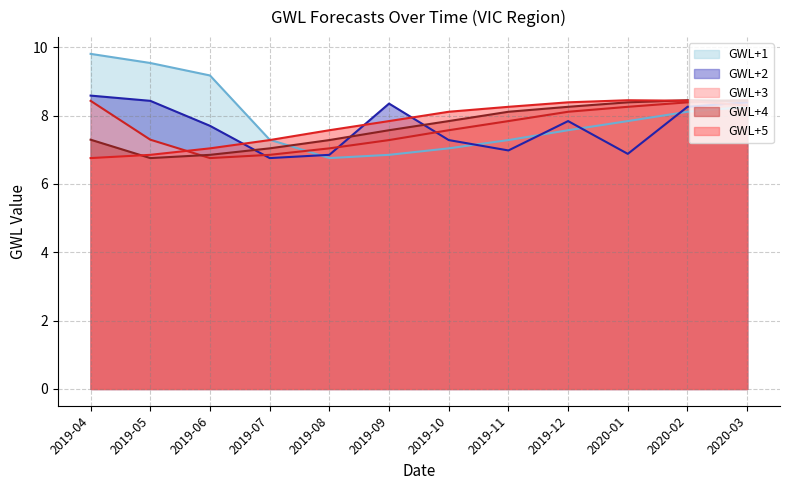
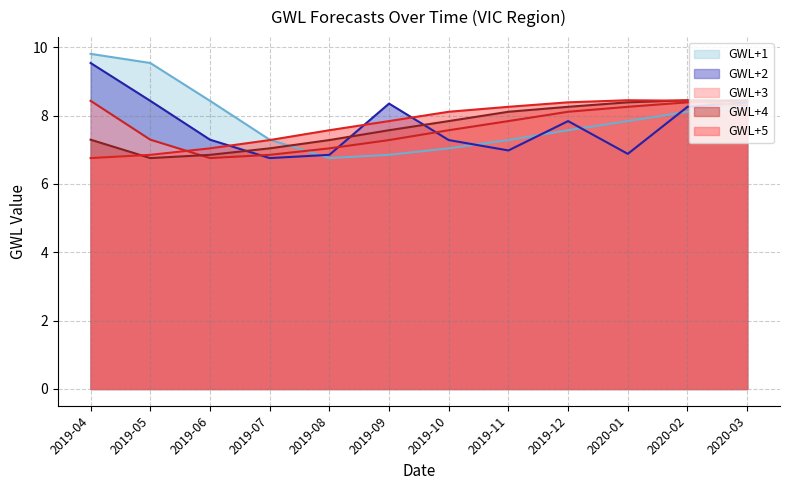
  {
    "GWL+1": {
      "2019-04": 9.8,
      "2019-05": 9.5,
-     "2019-06": 9.2,
+     "2019-06": 8.4,
      "2019-08": 6.8,
      "2019-09": 6.9,
      "2019-10": 7.0,
      "2019-11": 7.3,
      "2019-12": 7.6,
      "2020-01": 7.8,
      "2020-02": 8.1
    },
    "GWL+2": {
-     "2019-04": 8.6,
+     "2019-04": 9.5,
      "2019-05": 8.4,
-     "2019-06": 7.7,
+     "2019-06": 7.3,
      "2019-07": 6.8,
      "2019-08": 6.9,
      "2019-09": 8.4,
      "2019-10": 7.3,
      "2019-11": 7.0,
      "2019-12": 7.8,
      "2020-01": 6.9,
      "2020-02": 8.3
    }
  }
